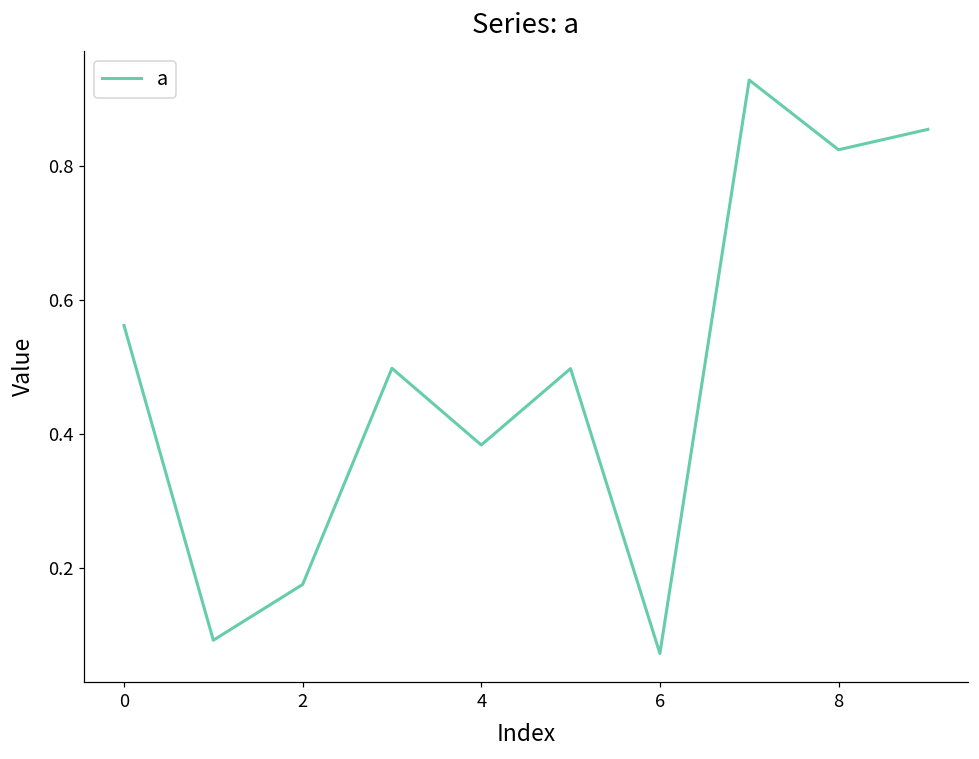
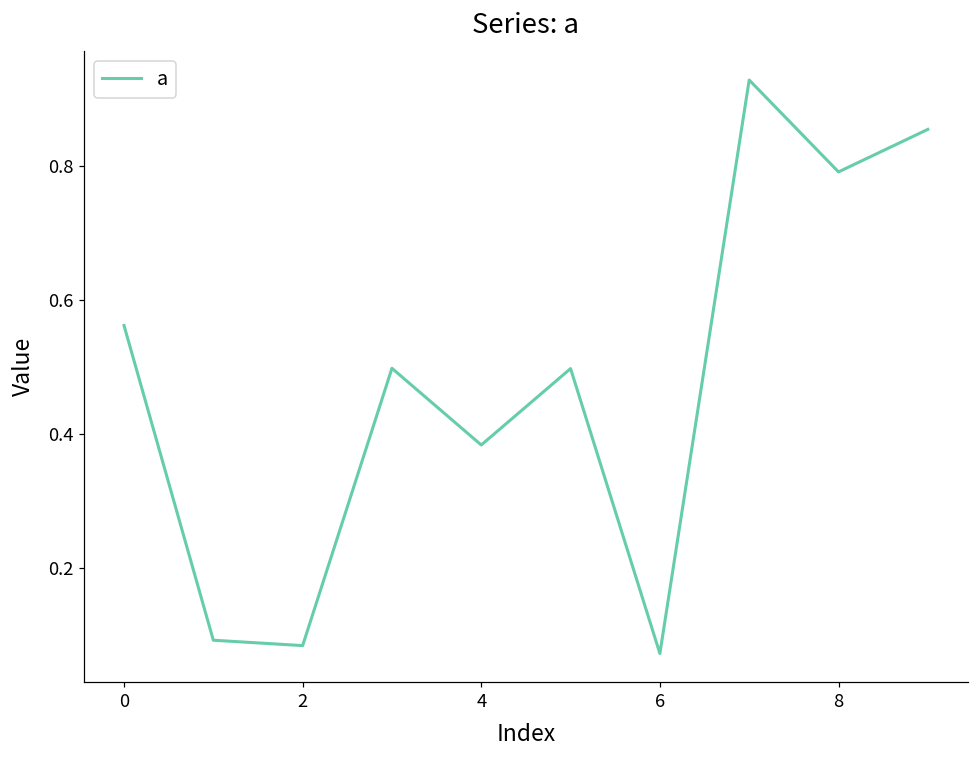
  {
    "0": 0.56,
-   "2": 0.18,
+   "2": 0.08,
    "4": 0.38,
    "6": 0.07,
-   "8": 0.82
+   "8": 0.79
  }
